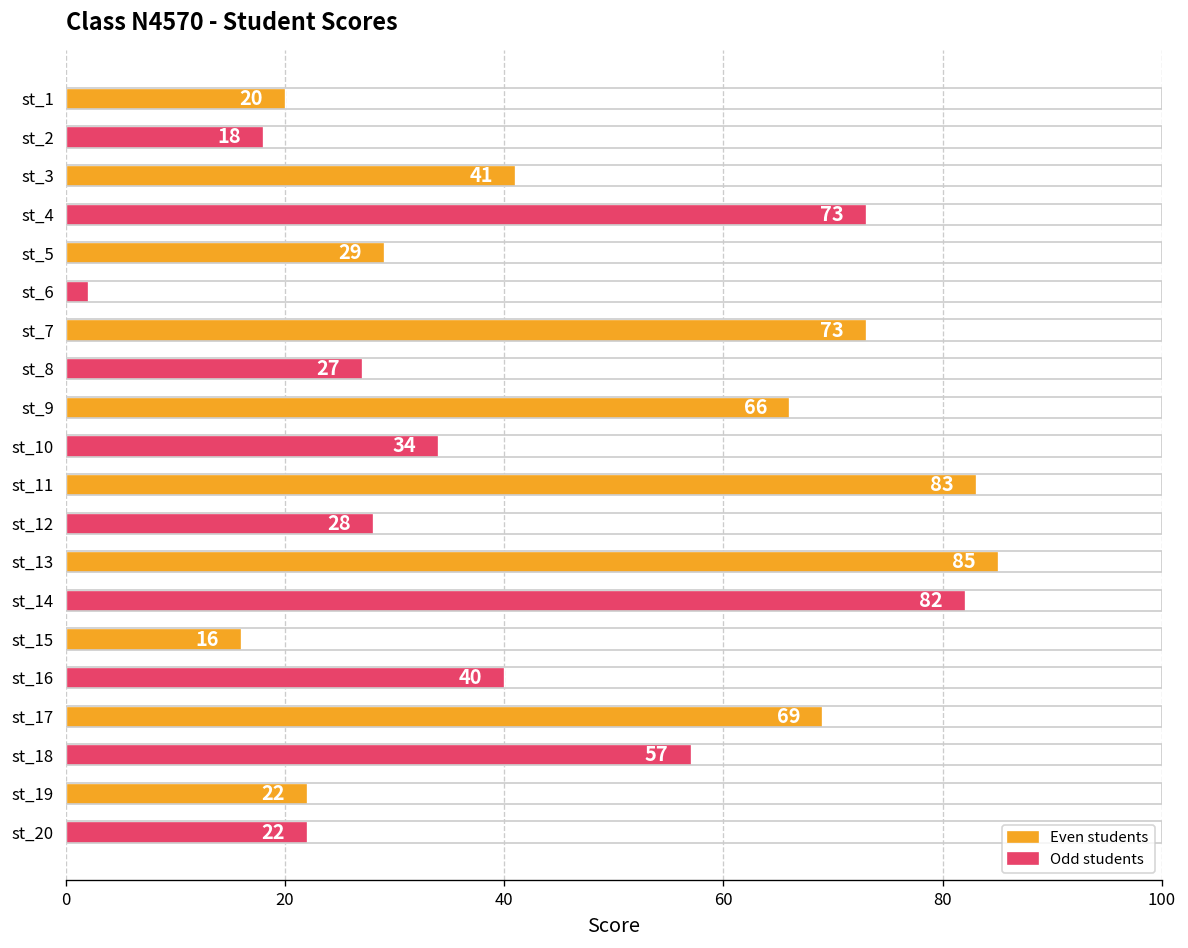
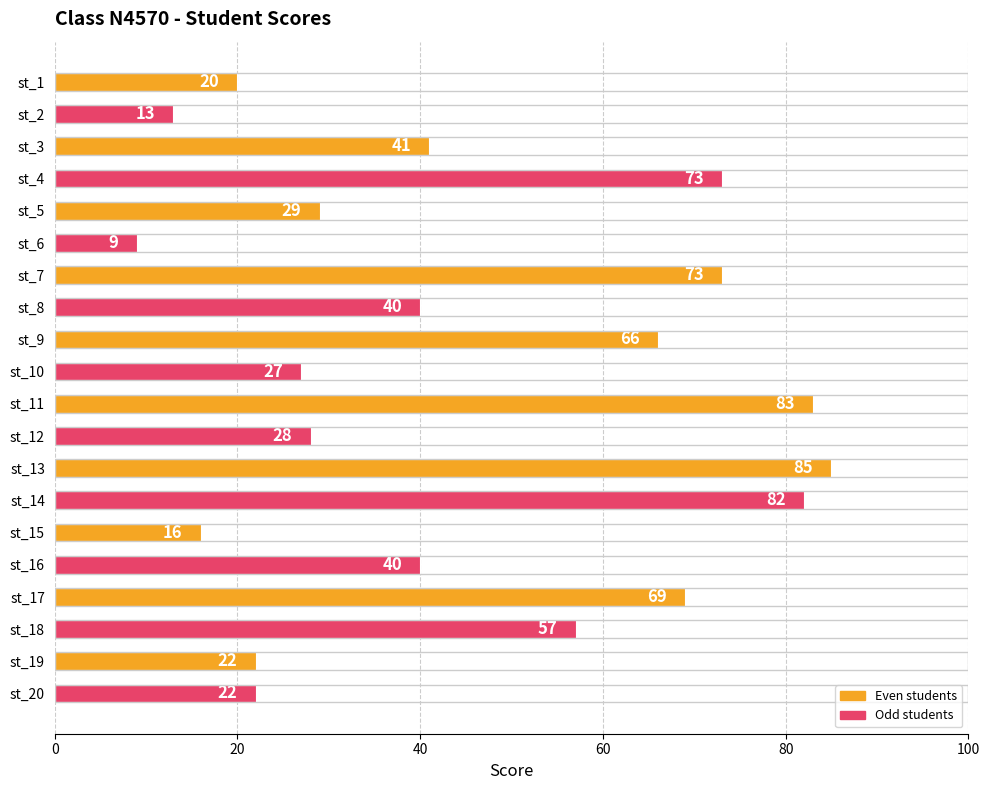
  {
    "st_1": 20,
-   "st_2": 18,
+   "st_2": 13,
    "st_3": 41,
    "st_4": 73,
    "st_5": 29,
-   "st_6": 2,
+   "st_6": 9,
    "st_7": 73,
-   "st_8": 27,
+   "st_8": 40,
    "st_9": 66,
-   "st_10": 34,
+   "st_10": 27,
    "st_11": 83,
    "st_12": 28,
    "st_13": 85,
    "st_14": 82,
    "st_15": 16,
    "st_16": 40,
    "st_17": 69,
    "st_18": 57,
    "st_19": 22,
    "st_20": 22
  }
